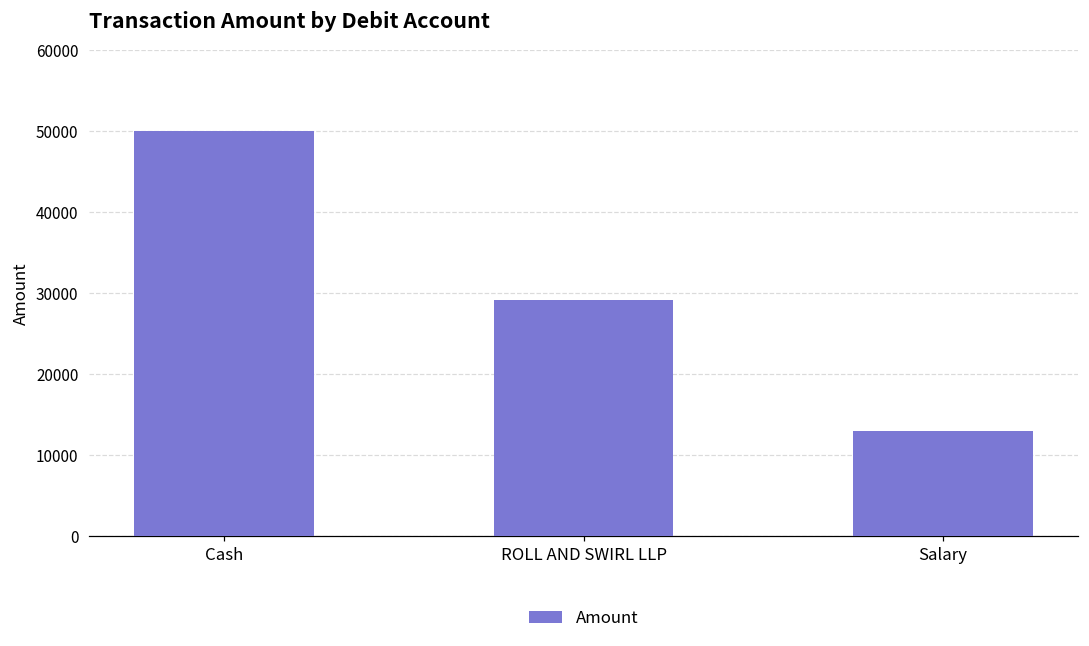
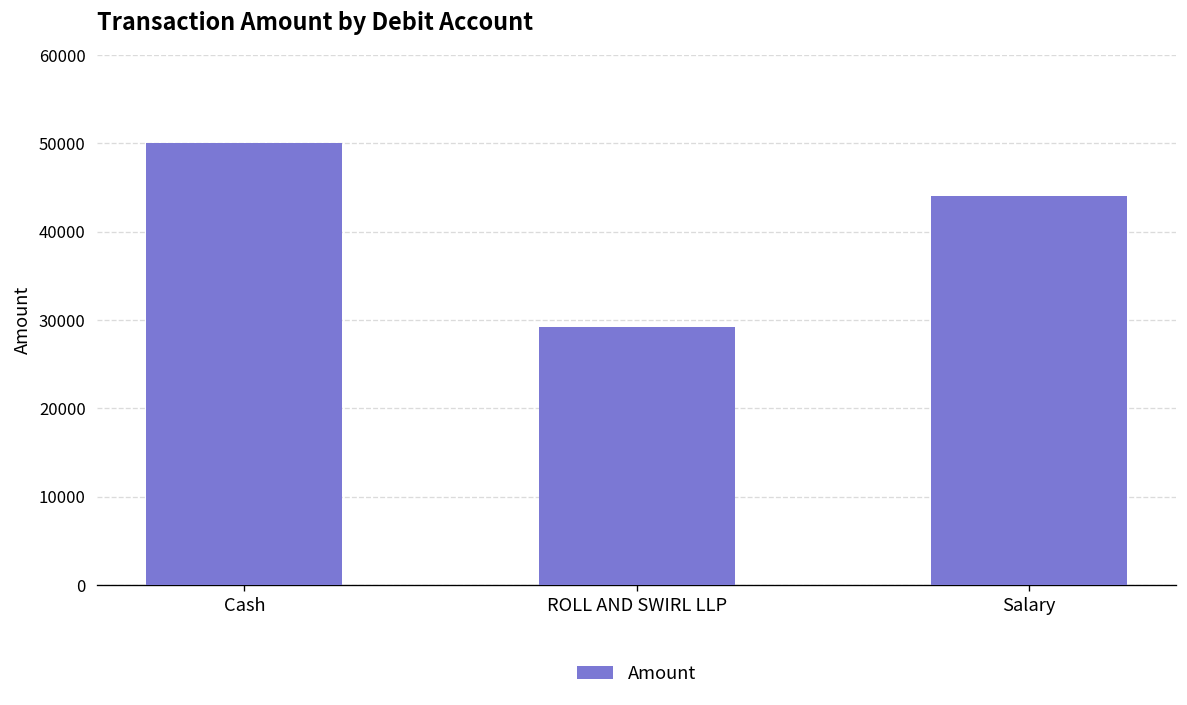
  {
    "Cash": 50000,
    "ROLL AND SWIRL LLP": 29000,
-   "Salary": 13000
+   "Salary": 44000
  }
